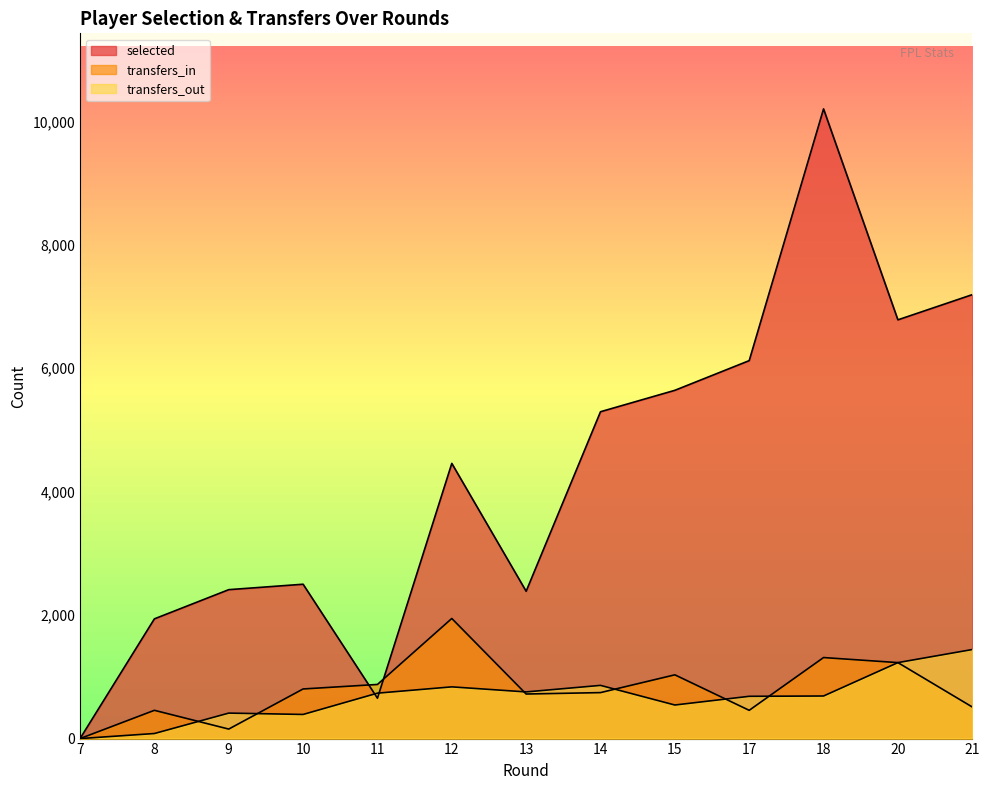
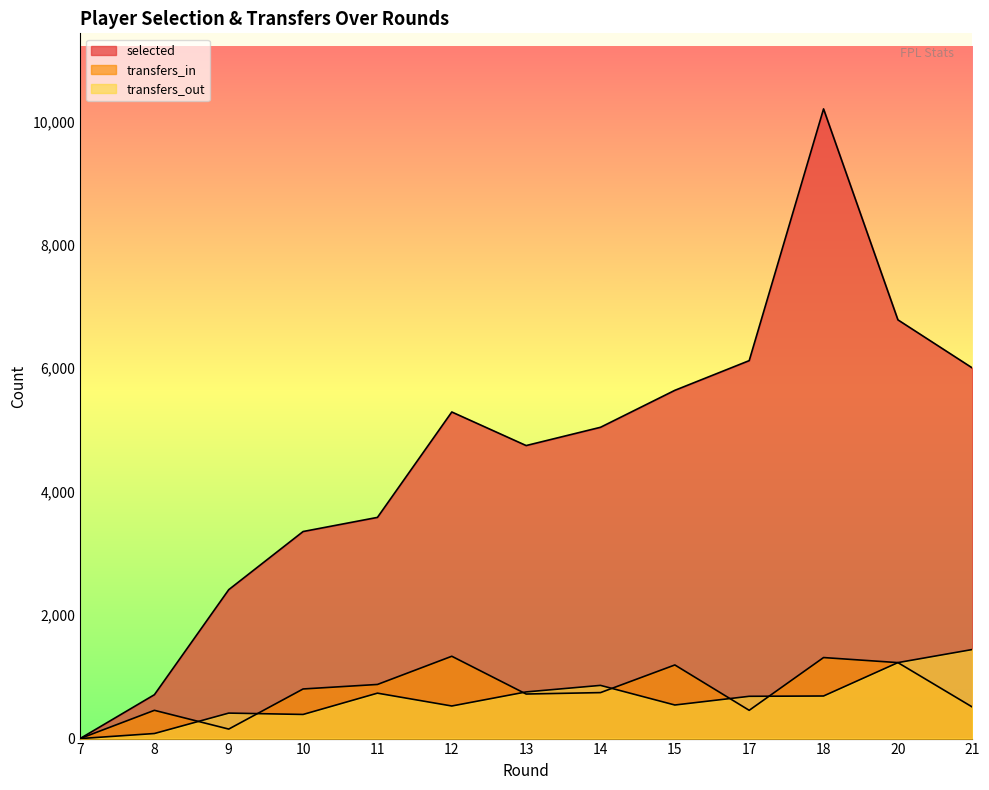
  {
    "selected": {
-     "8": "1,900",
+     "8": "700",
      "9": "2,400",
-     "10": "2,500",
-     "11": "700",
-     "12": "4,500",
-     "13": "2,400",
-     "14": "5,300",
+     "10": "3,400",
+     "11": "3,600",
+     "12": "5,300",
+     "13": "4,700",
+     "14": "5,000",
      "15": "5,600",
      "17": "6,100",
      "18": "10,200",
      "20": "6,800",
-     "21": "7,200"
+     "21": "6,000"
    },
    "transfers_in": {
      "8": "500",
      "9": "200",
      "10": "800",
      "11": "900",
-     "12": "1,900",
+     "12": "1,300",
      "14": "700",
-     "15": "1,000",
+     "15": "1,200",
      "17": "500",
      "18": "1,300",
      "21": "500"
    },
    "transfers_out": {
      "8": "100",
      "9": "400",
      "10": "400",
      "11": "700",
-     "12": "800",
+     "12": "500",
      "14": "900",
      "15": "500",
      "17": "700",
      "18": "700",
      "21": "1,400"
    }
  }
